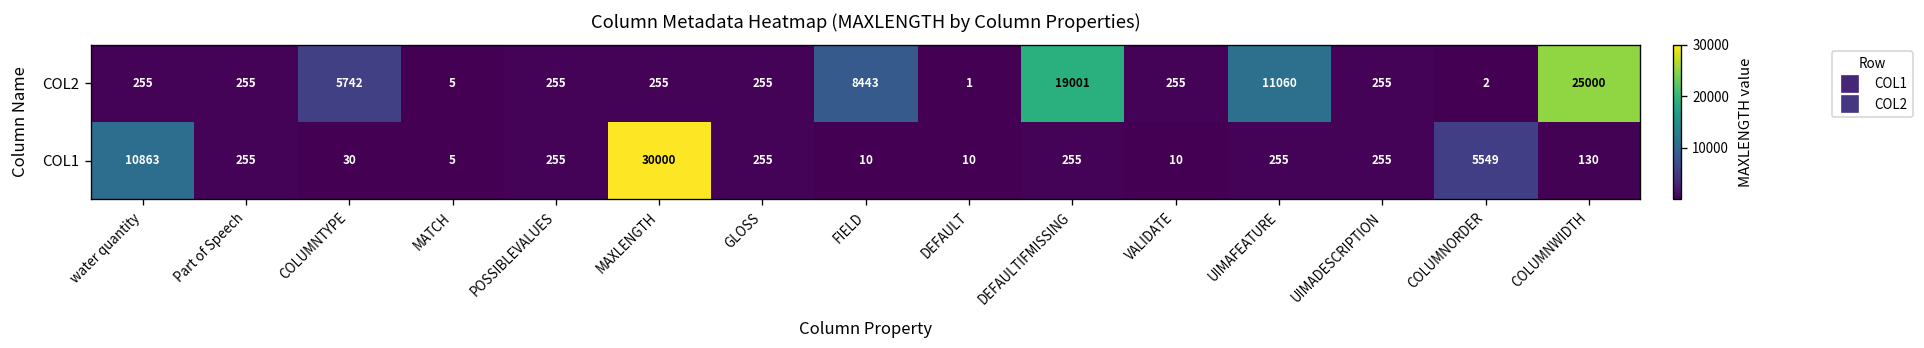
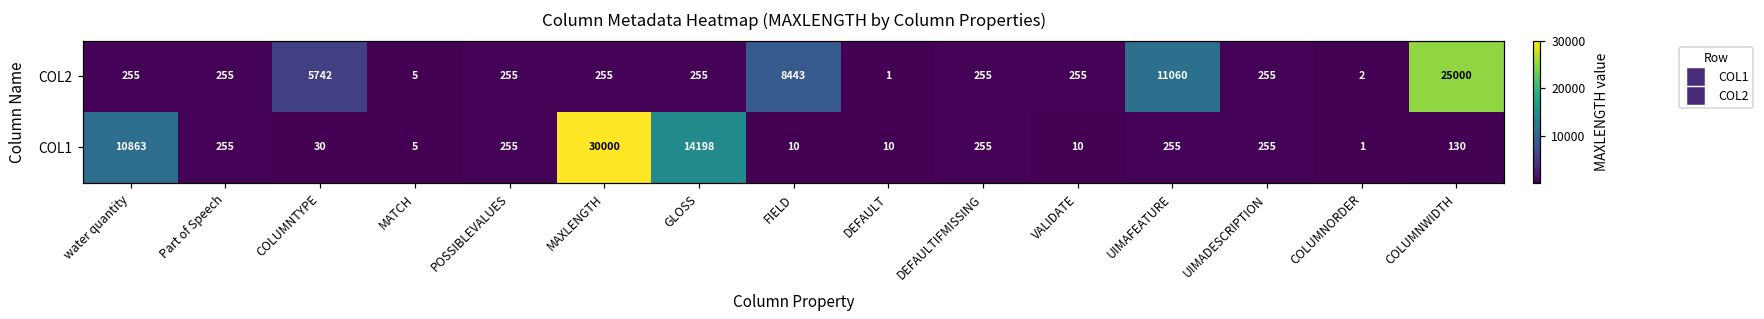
  {
    "COL2": {
      "water quantity": 255,
      "Part of Speech": 255,
      "COLUMNTYPE": 5742,
      "MATCH": 5,
      "POSSIBLEVALUES": 255,
      "MAXLENGTH": 255,
      "GLOSS": 255,
      "FIELD": 8443,
      "DEFAULT": 1,
-     "DEFAULTIFMISSING": 19001,
+     "DEFAULTIFMISSING": 255,
      "VALIDATE": 255,
      "UIMAFEATURE": 11060,
      "UIMADESCRIPTION": 255,
      "COLUMNORDER": 2,
      "COLUMNWIDTH": 25000
    },
    "COL1": {
      "water quantity": 10863,
      "Part of Speech": 255,
      "COLUMNTYPE": 30,
      "MATCH": 5,
      "POSSIBLEVALUES": 255,
      "MAXLENGTH": 30000,
-     "GLOSS": 255,
+     "GLOSS": 14198,
      "FIELD": 10,
      "DEFAULT": 10,
      "DEFAULTIFMISSING": 255,
      "VALIDATE": 10,
      "UIMAFEATURE": 255,
      "UIMADESCRIPTION": 255,
-     "COLUMNORDER": 5549,
+     "COLUMNORDER": 1,
      "COLUMNWIDTH": 130
    }
  }
